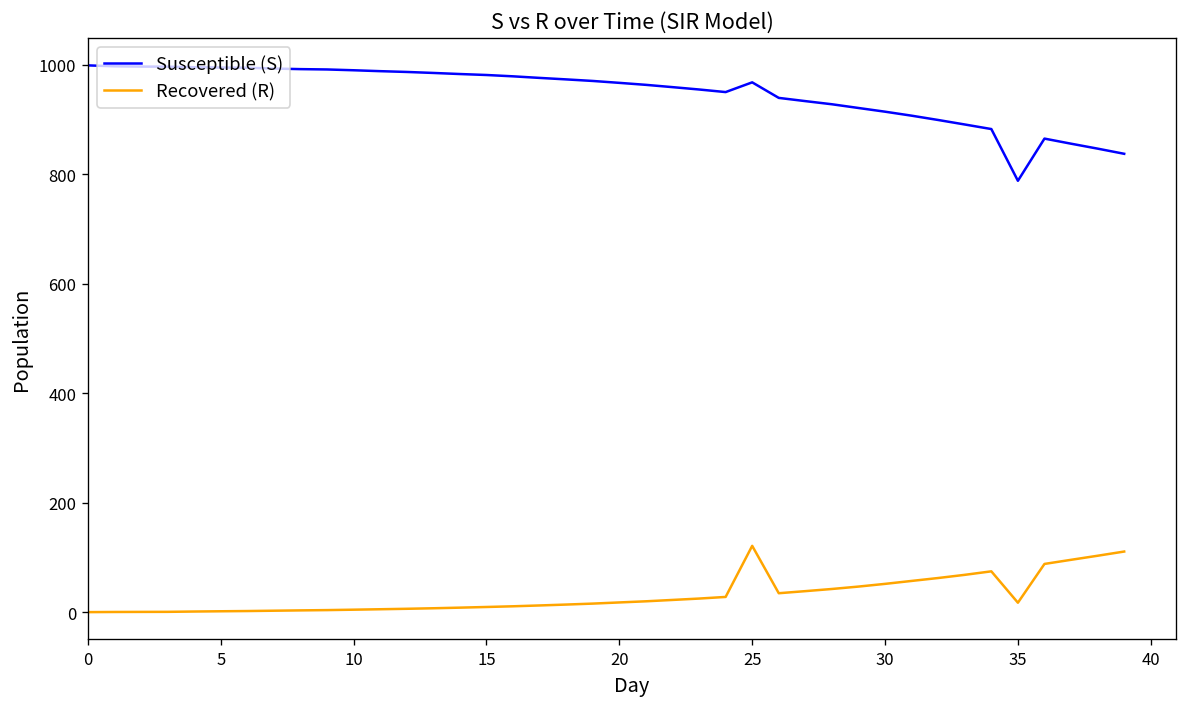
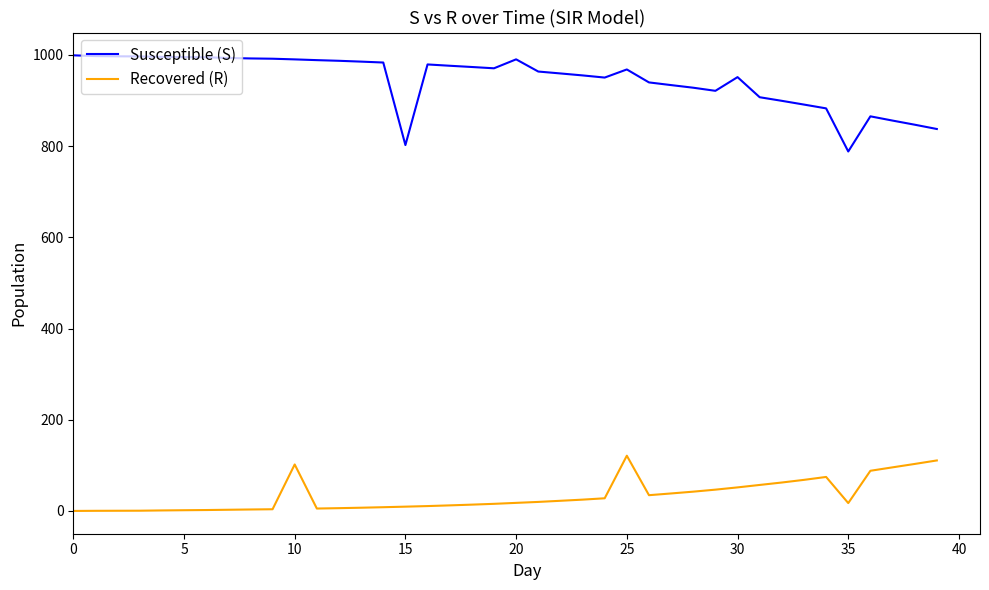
  {
    "Susceptible (S)": {
      "0": 1000,
      "10": 990,
-     "15": 980,
-     "20": 970,
+     "15": 800,
+     "20": 990,
      "25": 970,
-     "30": 910,
+     "30": 950,
      "35": 790
    },
    "Recovered (R)": {
      "0": 0,
      "5": 0,
-     "10": 0,
+     "10": 100,
      "15": 10,
      "20": 20,
      "25": 120,
      "30": 50,
      "35": 20
    }
  }
